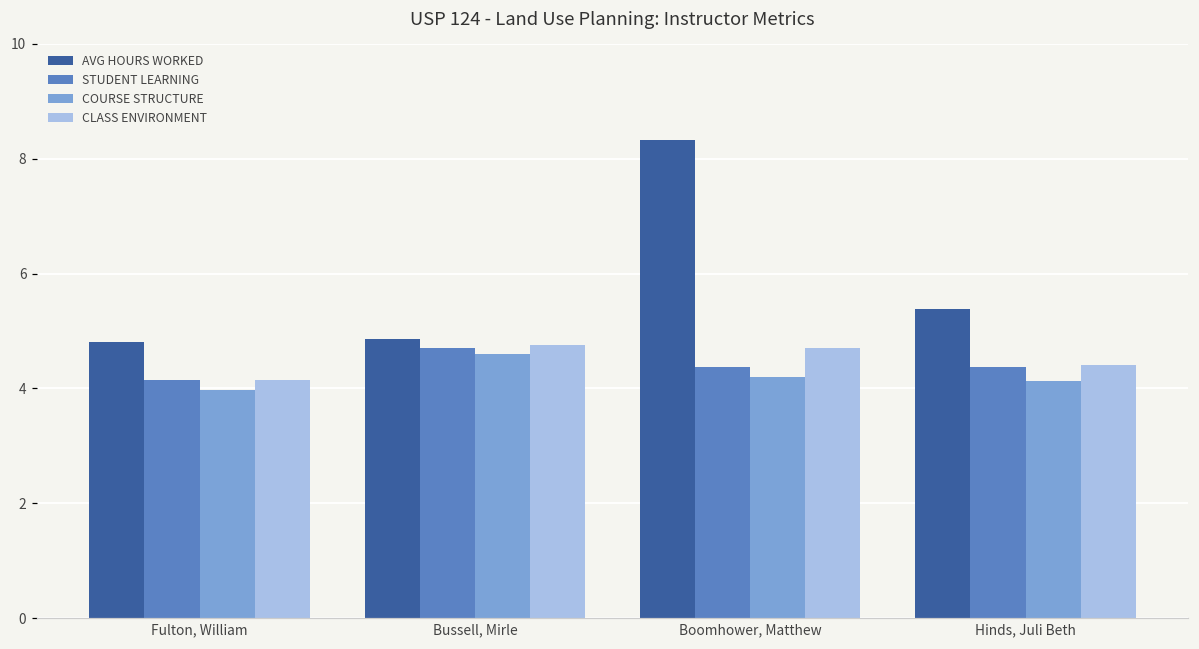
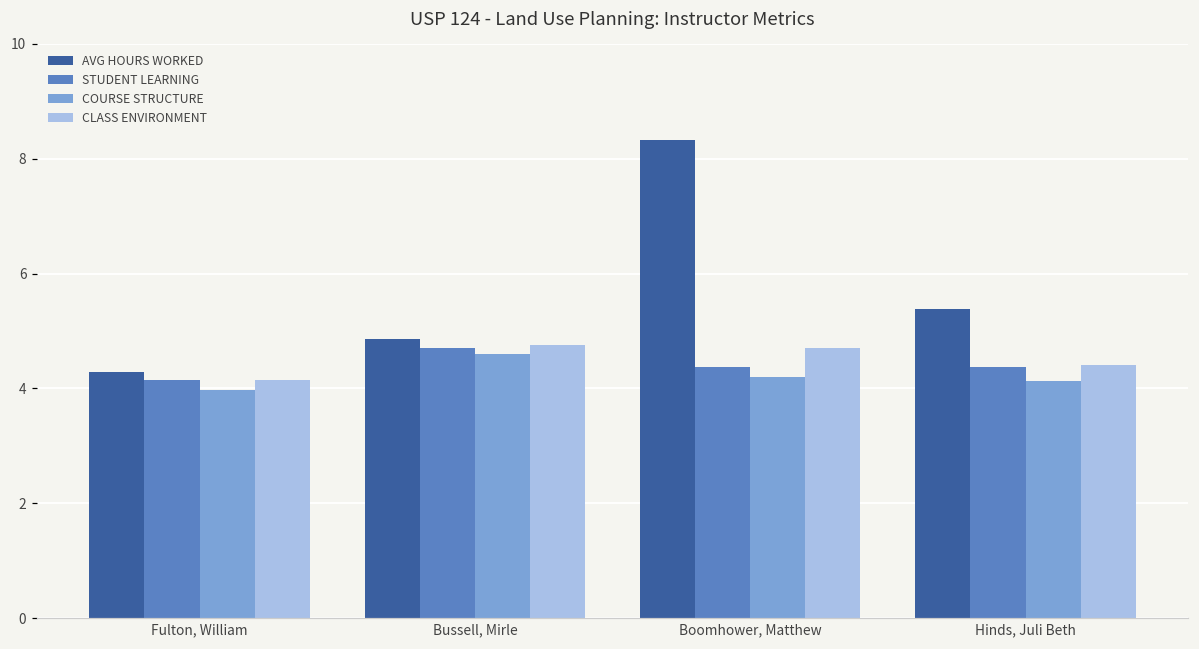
  {
    "AVG HOURS WORKED": {
-     "Fulton, William": 4.8,
+     "Fulton, William": 4.3,
      "Bussell, Mirle": 4.9,
      "Boomhower, Matthew": 8.3,
      "Hinds, Juli Beth": 5.4
    }
  }
